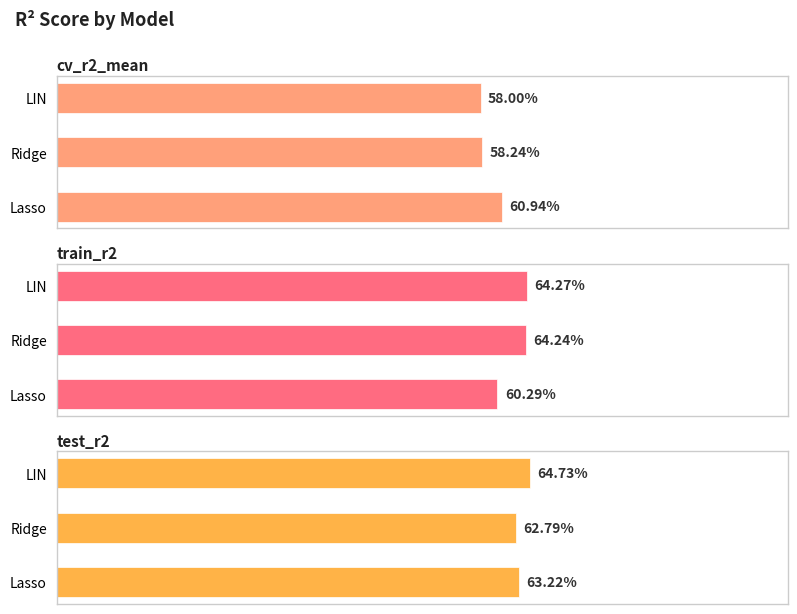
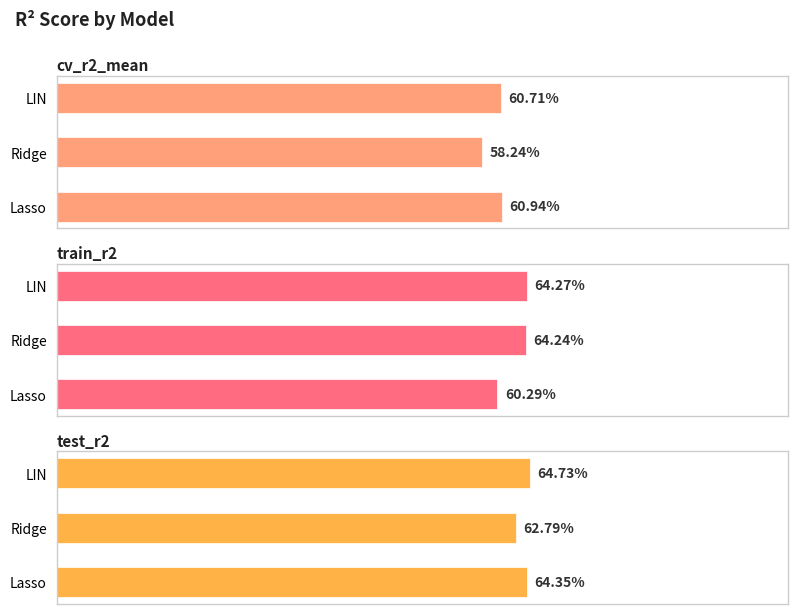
  {
    "cv_r2_mean": {
-     "LIN": "58.00%",
+     "LIN": "60.71%",
      "Ridge": "58.24%",
      "Lasso": "60.94%"
    },
    "train_r2": {
      "LIN": "64.27%",
      "Ridge": "64.24%",
      "Lasso": "60.29%"
    },
    "test_r2": {
      "LIN": "64.73%",
      "Ridge": "62.79%",
-     "Lasso": "63.22%"
+     "Lasso": "64.35%"
    }
  }
